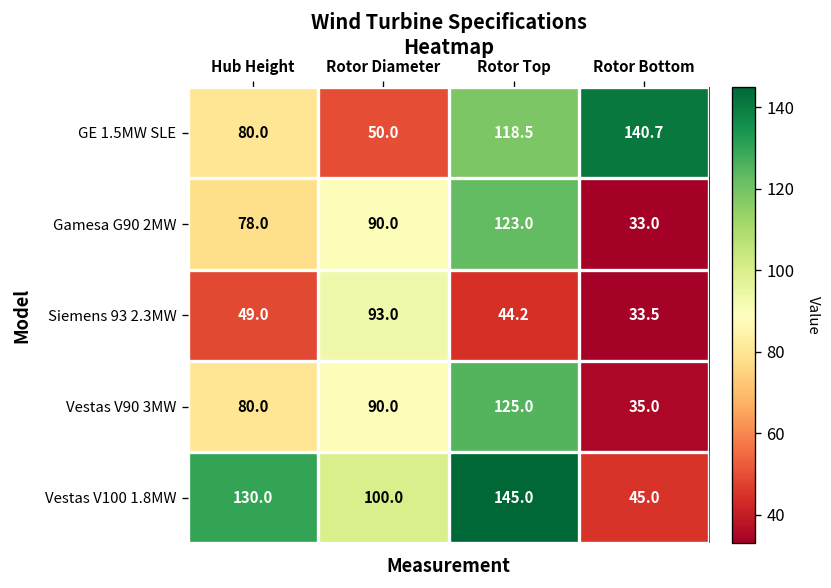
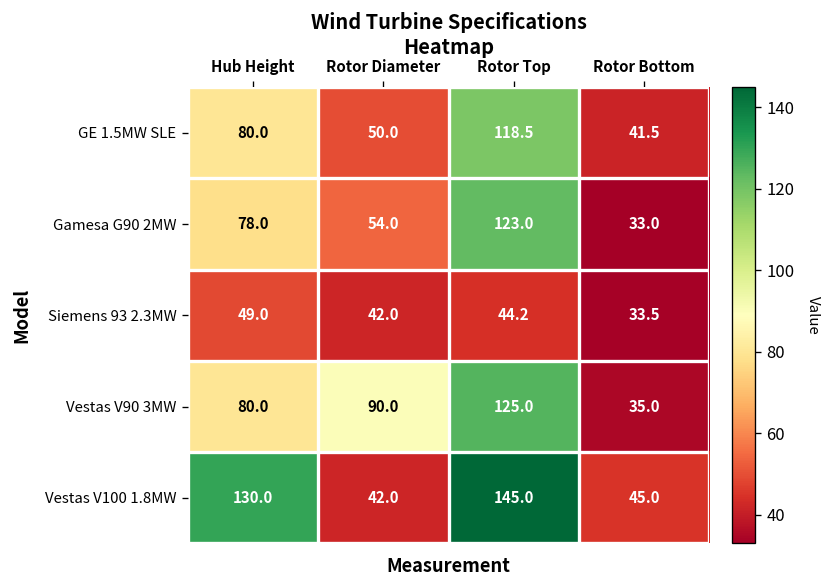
  {
    "GE 1.5MW SLE": {
      "Hub Height": 80.0,
      "Rotor Diameter": 50.0,
      "Rotor Top": 118.5,
-     "Rotor Bottom": 140.7
+     "Rotor Bottom": 41.5
    },
    "Gamesa G90 2MW": {
      "Hub Height": 78.0,
-     "Rotor Diameter": 90.0,
+     "Rotor Diameter": 54.0,
      "Rotor Top": 123.0,
      "Rotor Bottom": 33.0
    },
    "Siemens 93 2.3MW": {
      "Hub Height": 49.0,
-     "Rotor Diameter": 93.0,
+     "Rotor Diameter": 42.0,
      "Rotor Top": 44.2,
      "Rotor Bottom": 33.5
    },
    "Vestas V90 3MW": {
      "Hub Height": 80.0,
      "Rotor Diameter": 90.0,
      "Rotor Top": 125.0,
      "Rotor Bottom": 35.0
    },
    "Vestas V100 1.8MW": {
      "Hub Height": 130.0,
-     "Rotor Diameter": 100.0,
+     "Rotor Diameter": 42.0,
      "Rotor Top": 145.0,
      "Rotor Bottom": 45.0
    }
  }
